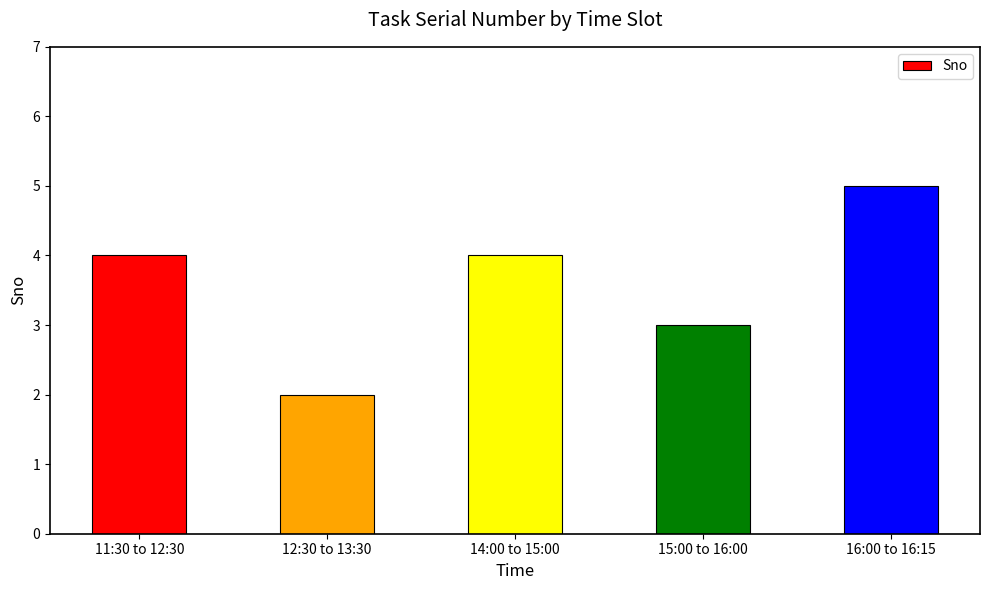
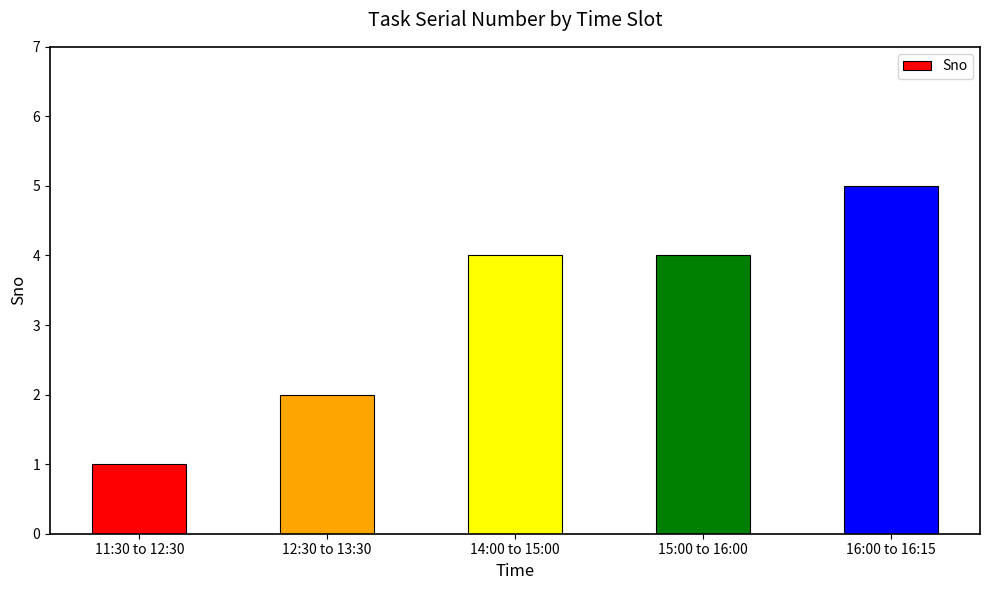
  {
-   "11:30 to 12:30": 4,
+   "11:30 to 12:30": 1,
    "12:30 to 13:30": 2,
    "14:00 to 15:00": 4,
-   "15:00 to 16:00": 3,
+   "15:00 to 16:00": 4,
    "16:00 to 16:15": 5
  }
